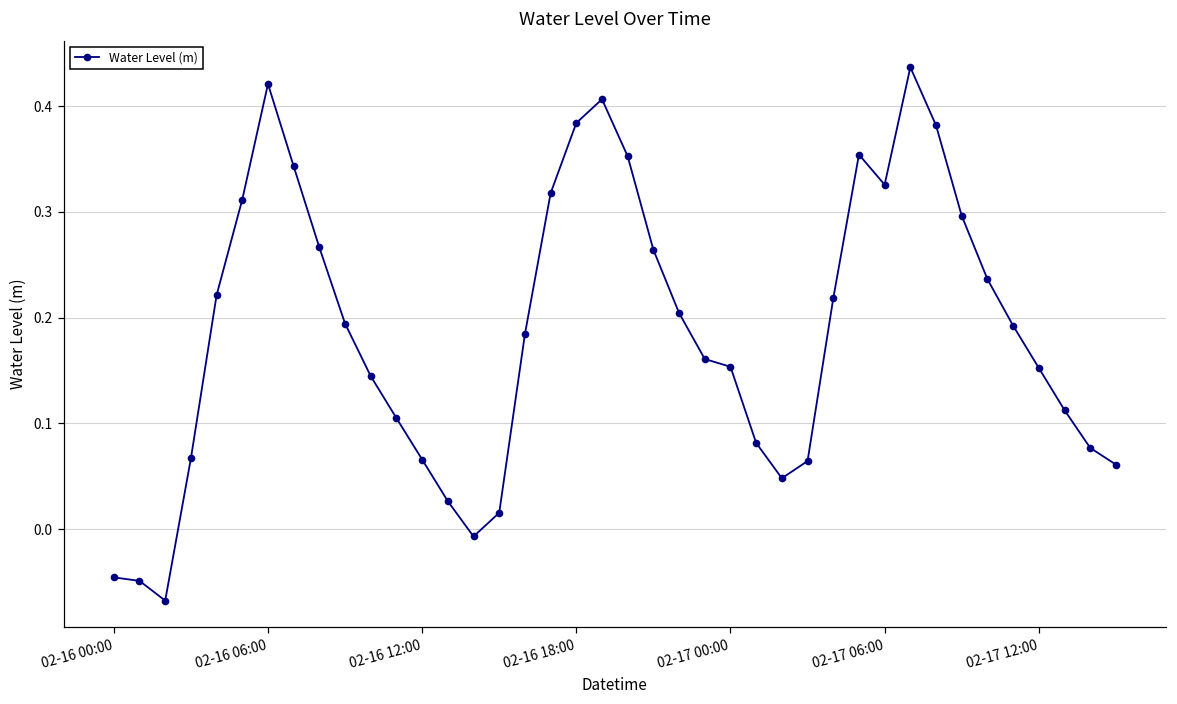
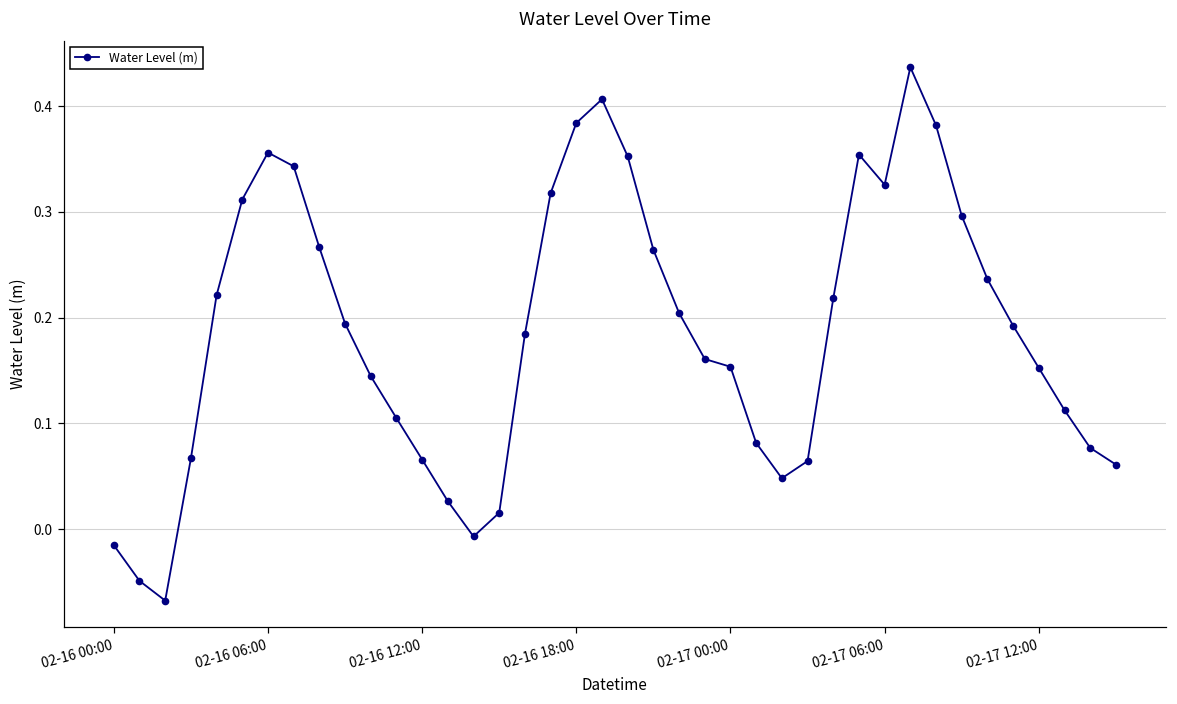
  {
-   "02-16 00:00": -0.05,
-   "02-16 06:00": 0.42,
+   "02-16 00:00": -0.01,
+   "02-16 06:00": 0.36,
    "02-16 12:00": 0.07,
    "02-16 18:00": 0.38,
    "02-17 00:00": 0.15,
    "02-17 06:00": 0.33,
    "02-17 12:00": 0.15
  }
